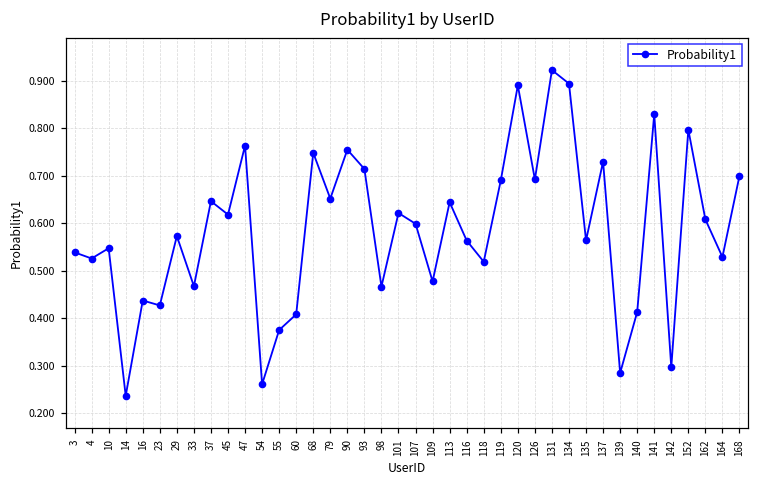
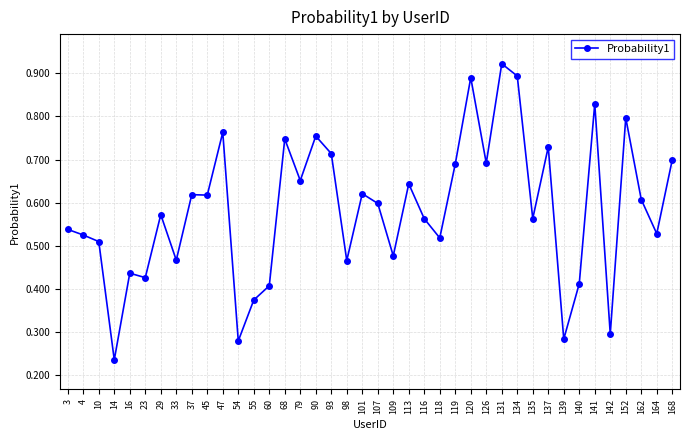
  {
    "3": 0.54,
    "4": 0.53,
-   "10": 0.55,
+   "10": 0.51,
    "14": 0.24,
    "16": 0.44,
    "23": 0.43,
    "29": 0.57,
    "33": 0.47,
-   "37": 0.65,
+   "37": 0.62,
    "45": 0.62,
    "47": 0.76,
-   "54": 0.26,
+   "54": 0.28,
    "55": 0.37,
    "60": 0.41,
    "68": 0.75,
    "79": 0.65,
    "90": 0.75,
    "93": 0.71,
    "98": 0.47,
    "101": 0.62,
    "107": 0.60,
    "109": 0.48,
    "113": 0.64,
    "116": 0.56,
    "118": 0.52,
    "119": 0.69,
    "120": 0.89,
    "126": 0.69,
    "131": 0.92,
    "134": 0.89,
    "135": 0.56,
    "137": 0.73,
    "139": 0.28,
    "140": 0.41,
    "141": 0.83,
    "142": 0.30,
    "152": 0.80,
    "162": 0.61,
    "164": 0.53,
    "168": 0.70
  }
